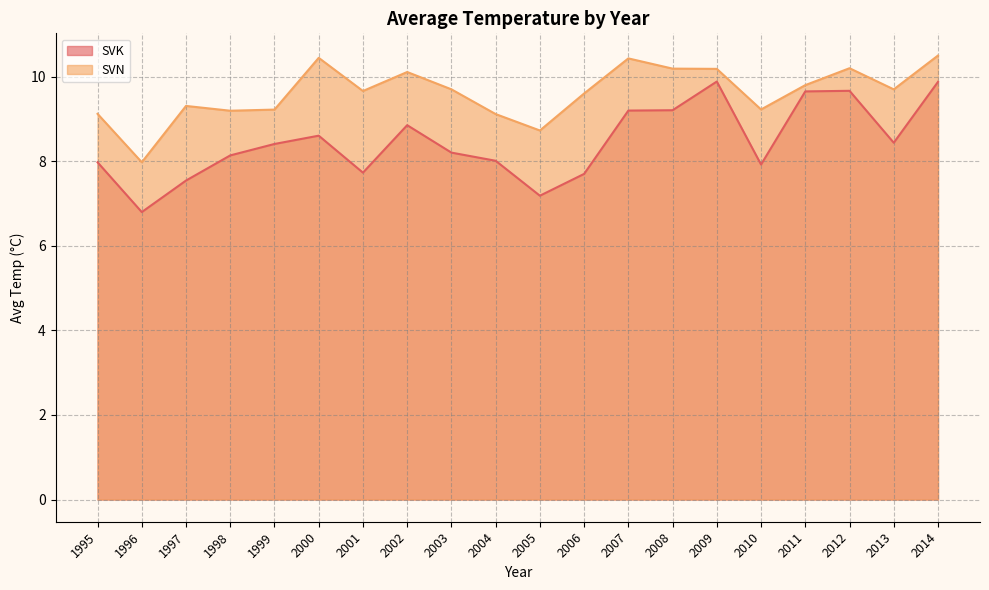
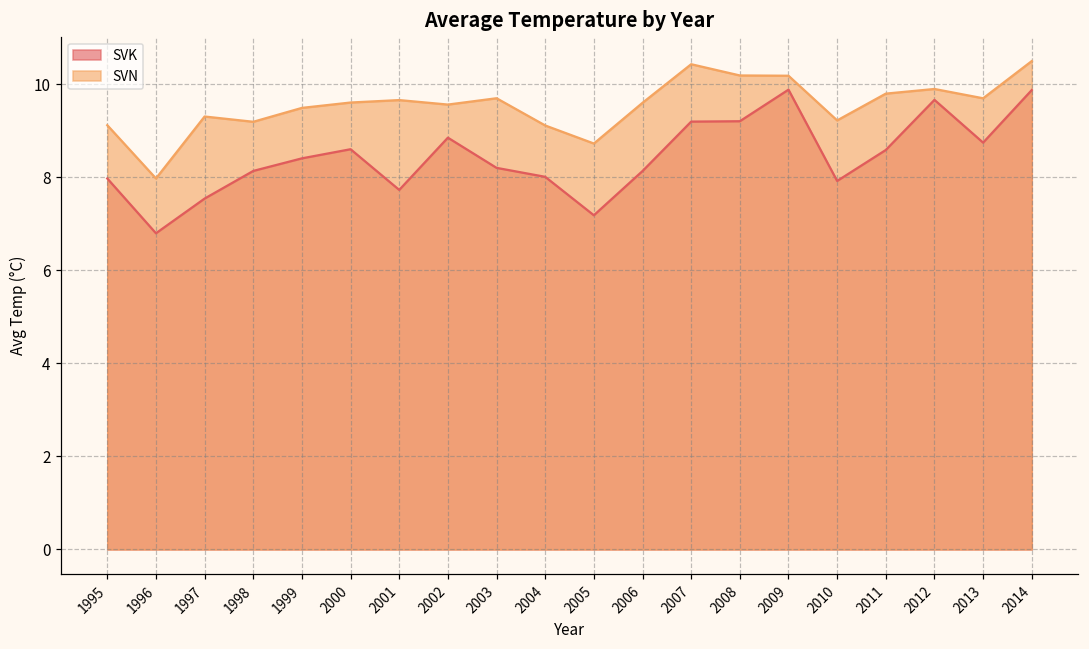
  {
    "SVK": {
      "1995": 8.0,
      "1996": 6.8,
      "1997": 7.5,
      "1998": 8.1,
      "1999": 8.4,
      "2000": 8.6,
      "2001": 7.7,
      "2002": 8.9,
      "2003": 8.2,
      "2004": 8.0,
      "2005": 7.2,
-     "2006": 7.7,
+     "2006": 8.1,
      "2007": 9.2,
      "2008": 9.2,
      "2009": 9.9,
      "2010": 7.9,
-     "2011": 9.7,
+     "2011": 8.6,
      "2012": 9.7,
-     "2013": 8.4,
+     "2013": 8.7,
      "2014": 9.9
    },
    "SVN": {
      "1995": 9.1,
      "1996": 8.0,
      "1997": 9.3,
      "1998": 9.2,
-     "1999": 9.2,
-     "2000": 10.4,
+     "1999": 9.5,
+     "2000": 9.6,
      "2001": 9.7,
-     "2002": 10.1,
+     "2002": 9.6,
      "2003": 9.7,
      "2004": 9.1,
      "2005": 8.7,
      "2006": 9.6,
      "2007": 10.4,
      "2008": 10.2,
      "2009": 10.2,
      "2010": 9.2,
      "2011": 9.8,
-     "2012": 10.2,
+     "2012": 9.9,
      "2013": 9.7,
      "2014": 10.5
    }
  }
